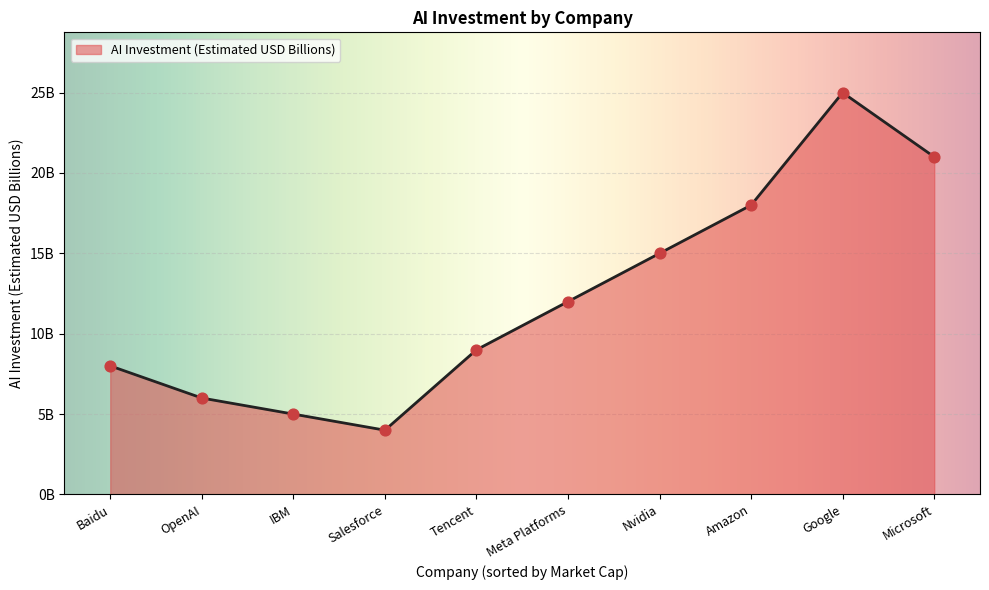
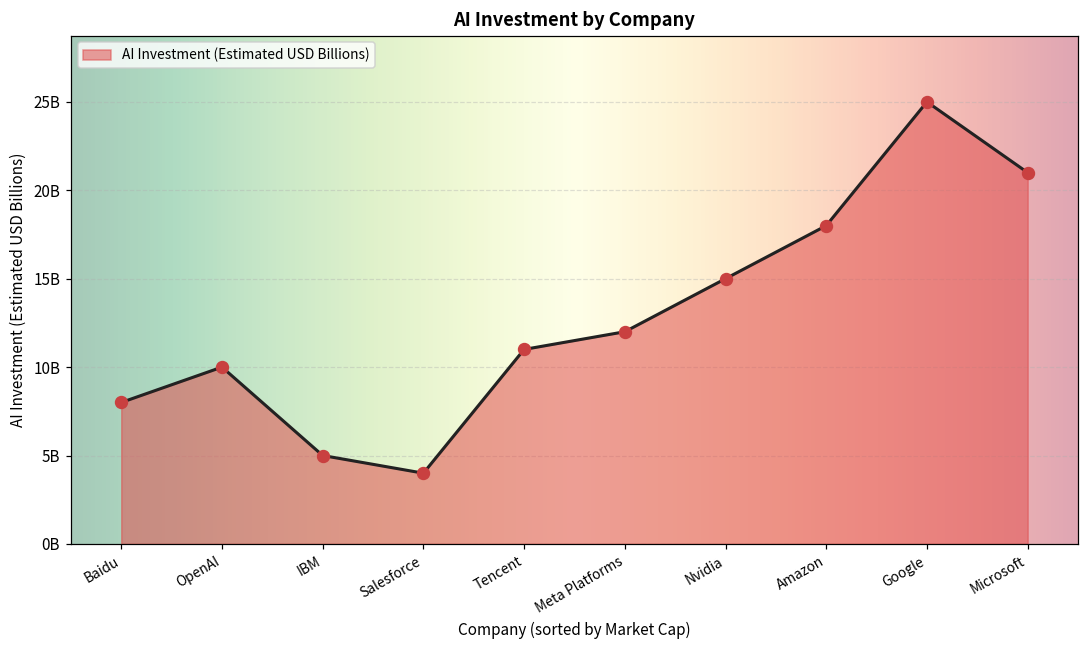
  {
    "Baidu": 8000000000,
-   "OpenAI": 6000000000,
+   "OpenAI": 10000000000,
    "IBM": 5000000000,
    "Salesforce": 4000000000,
-   "Tencent": 9000000000,
+   "Tencent": 11000000000,
    "Meta Platforms": 12000000000,
    "Nvidia": 15000000000,
    "Amazon": 18000000000,
    "Google": 25000000000,
    "Microsoft": 21000000000
  }
